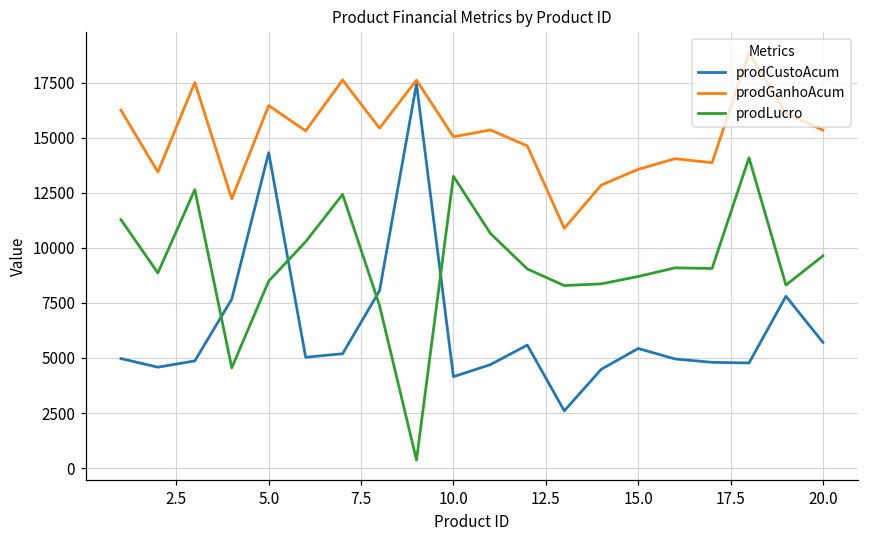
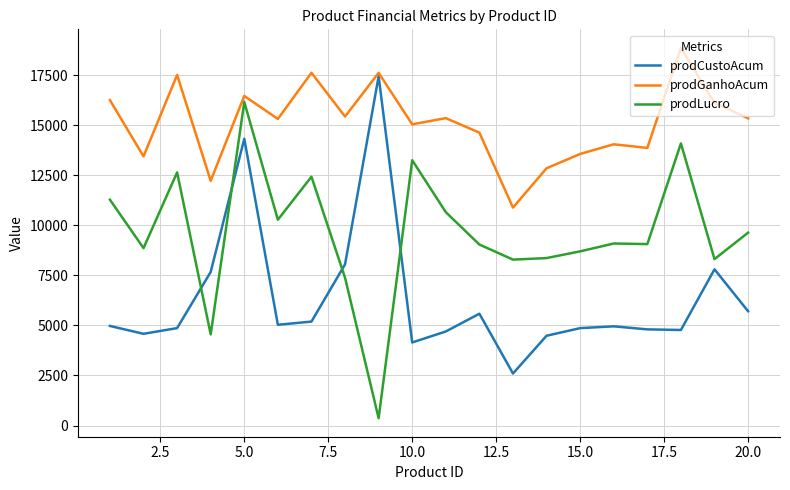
  {
    "prodCustoAcum": {
      "5.0": 14300,
      "10.0": 4200,
-     "15.0": 5400,
+     "15.0": 4900,
      "20.0": 5700
    },
    "prodGanhoAcum": {
      "5.0": 16500,
      "10.0": 15000,
      "15.0": 13600,
      "20.0": 15300
    },
    "prodLucro": {
-     "5.0": 8500,
+     "5.0": 16200,
      "10.0": 13300,
      "15.0": 8700,
      "20.0": 9600
    }
  }
